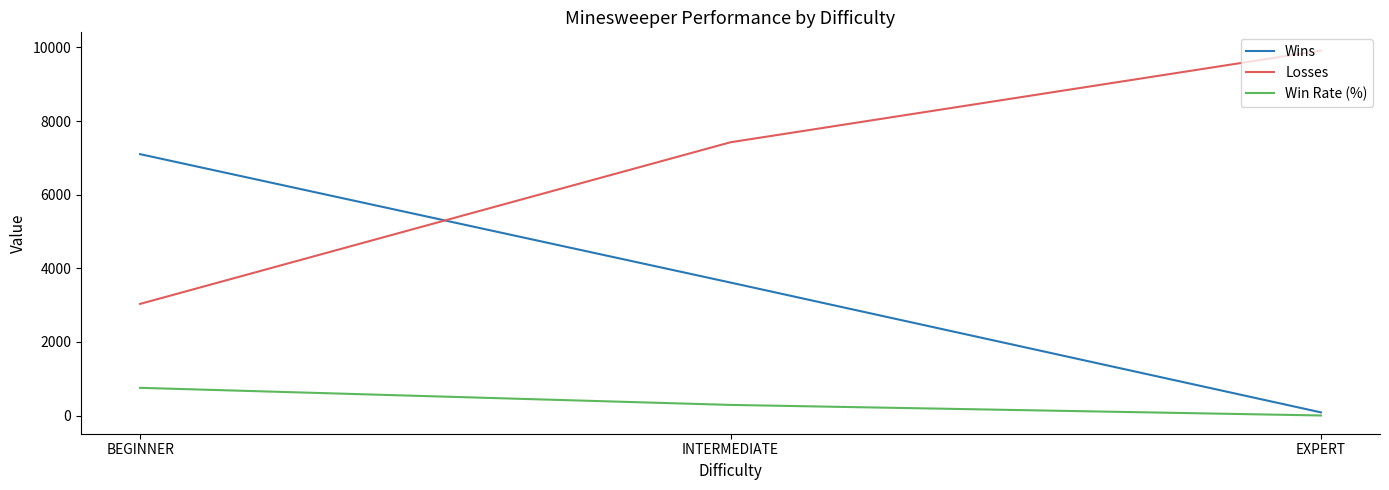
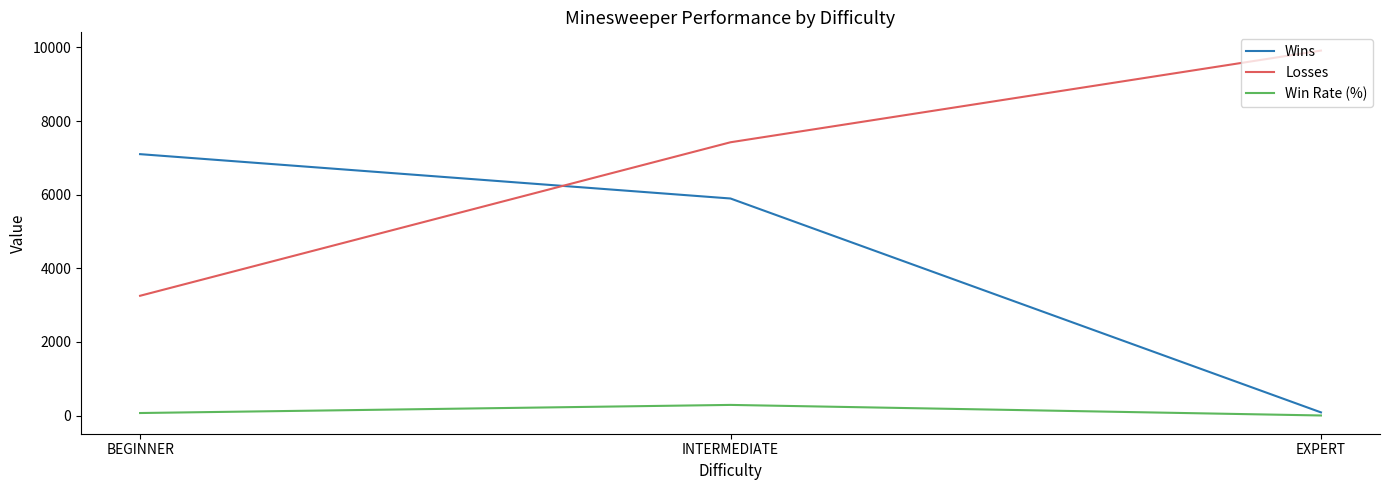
  {
    "Wins": {
      "BEGINNER": 7100,
-     "INTERMEDIATE": 3600,
+     "INTERMEDIATE": 5900,
      "EXPERT": 100
    },
    "Losses": {
-     "BEGINNER": 3000,
+     "BEGINNER": 3300,
      "INTERMEDIATE": 7400
    },
    "Win Rate (%)": {
-     "BEGINNER": 800,
+     "BEGINNER": 100,
      "INTERMEDIATE": 300,
      "EXPERT": 0
    }
  }
